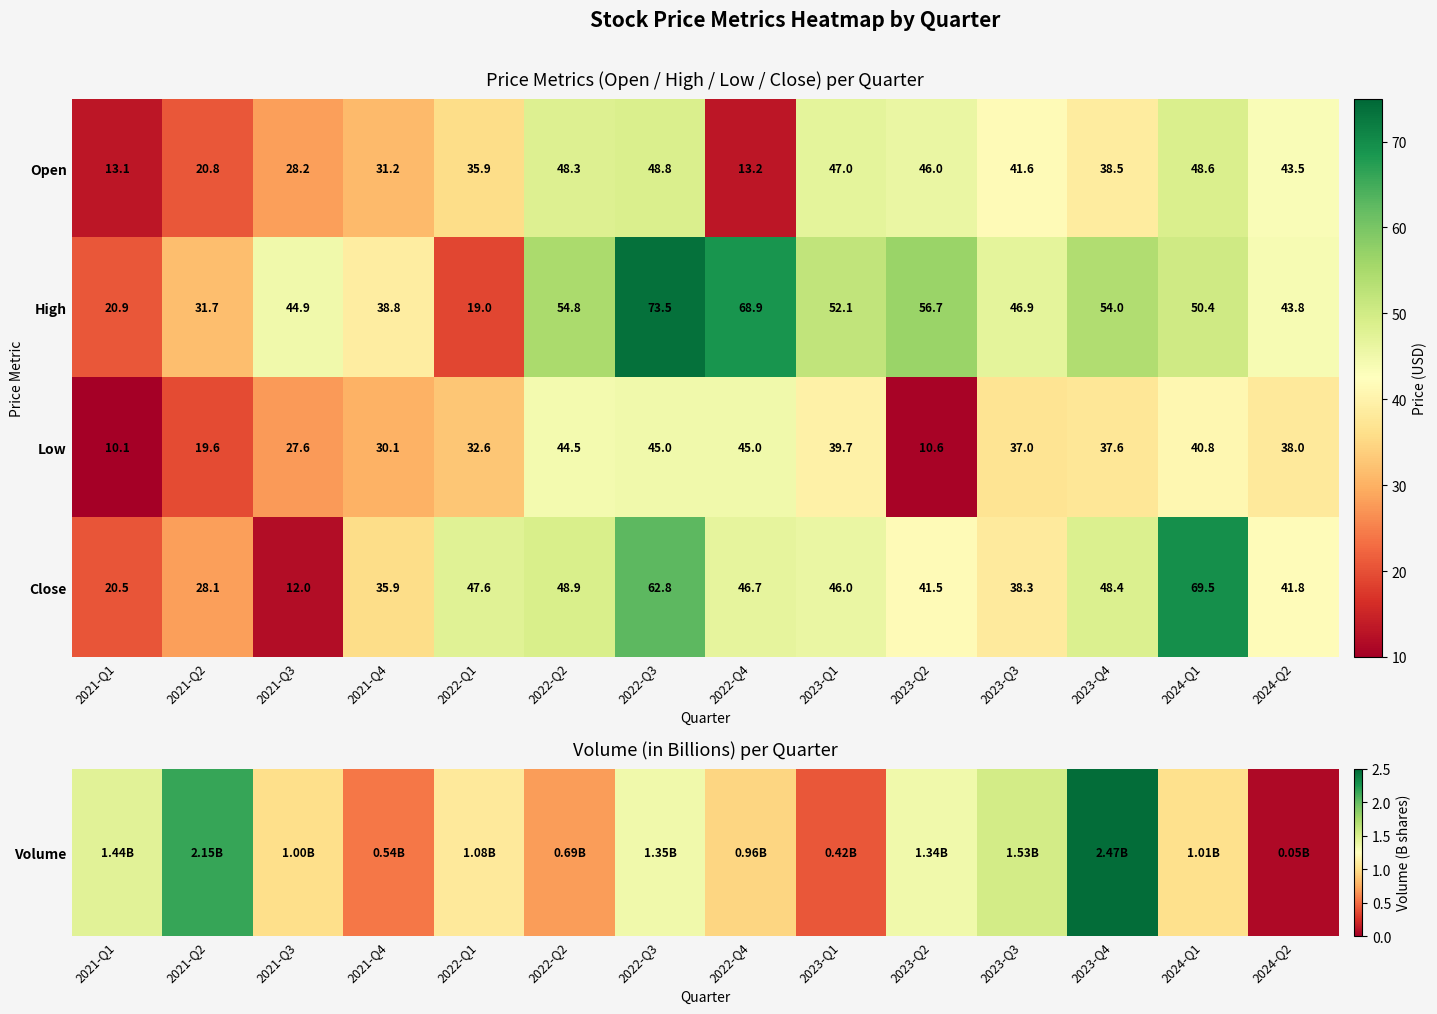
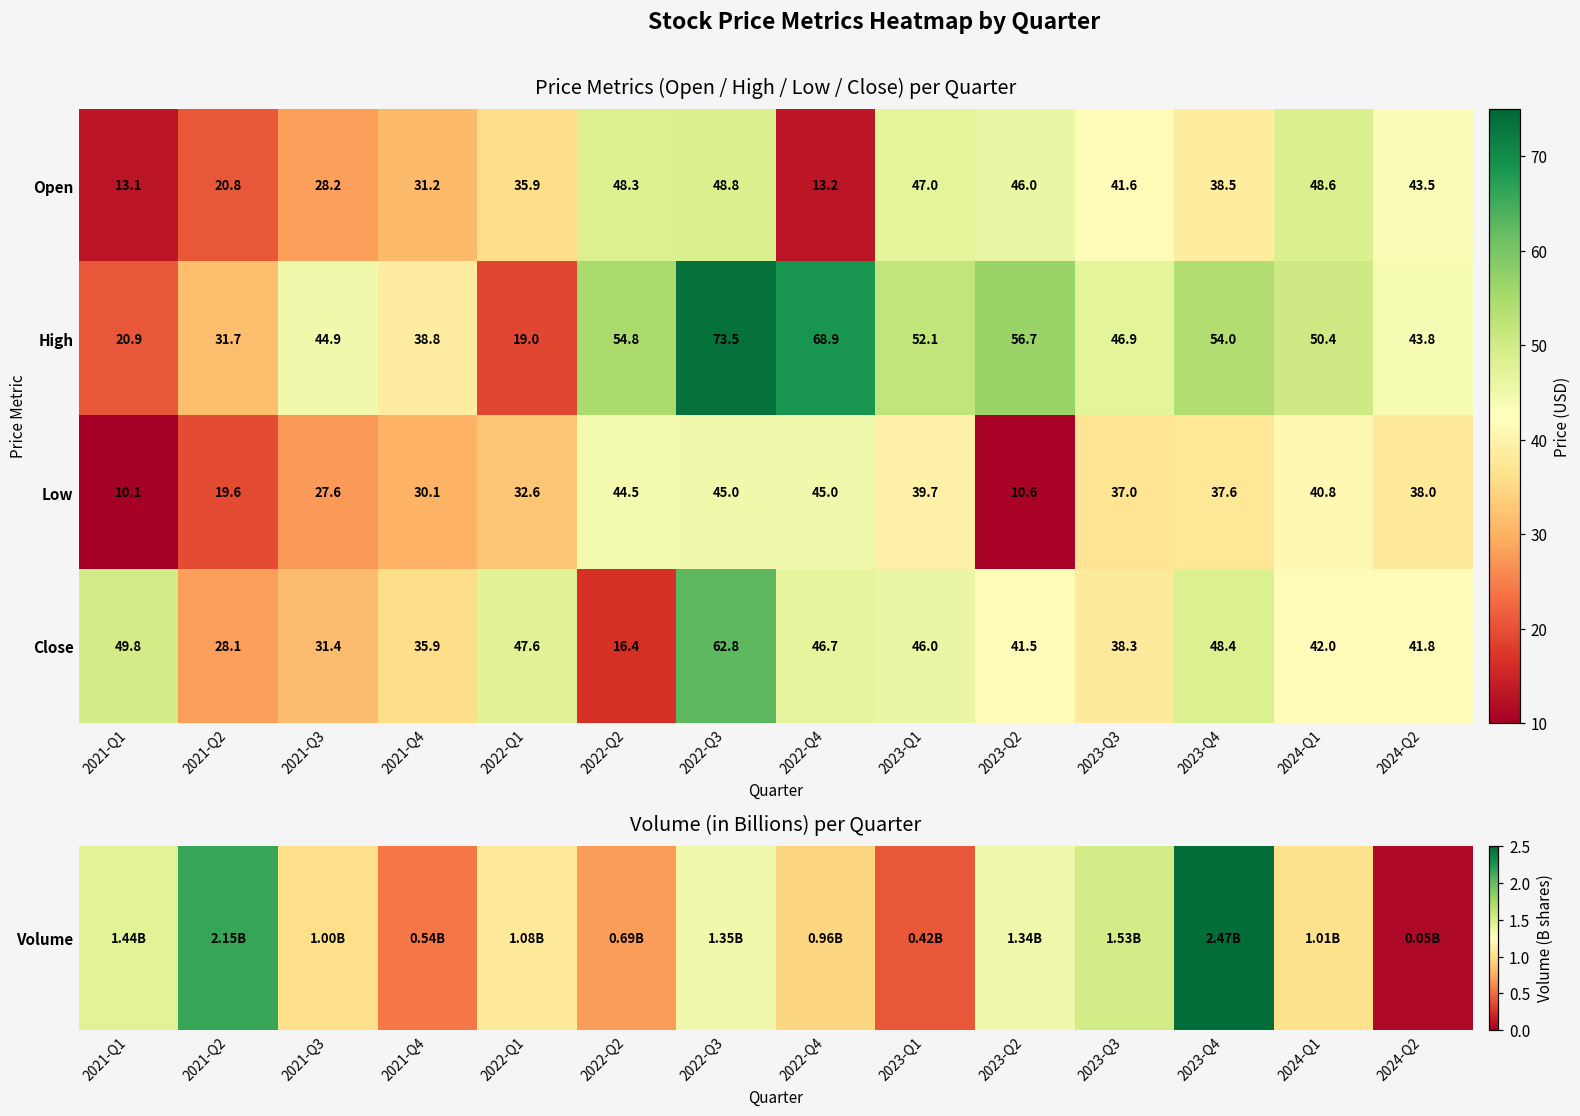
  {
    "Price Metrics (Open / High / Low / Close) per Quarter": {
      "Open": {
        "2021-Q1": "13.1",
        "2021-Q2": "20.8",
        "2021-Q3": "28.2",
        "2021-Q4": "31.2",
        "2022-Q1": "35.9",
        "2022-Q2": "48.3",
        "2022-Q3": "48.8",
        "2022-Q4": "13.2",
        "2023-Q1": "47.0",
        "2023-Q2": "46.0",
        "2023-Q3": "41.6",
        "2023-Q4": "38.5",
        "2024-Q1": "48.6",
        "2024-Q2": "43.5"
      },
      "High": {
        "2021-Q1": "20.9",
        "2021-Q2": "31.7",
        "2021-Q3": "44.9",
        "2021-Q4": "38.8",
        "2022-Q1": "19.0",
        "2022-Q2": "54.8",
        "2022-Q3": "73.5",
        "2022-Q4": "68.9",
        "2023-Q1": "52.1",
        "2023-Q2": "56.7",
        "2023-Q3": "46.9",
        "2023-Q4": "54.0",
        "2024-Q1": "50.4",
        "2024-Q2": "43.8"
      },
      "Low": {
        "2021-Q1": "10.1",
        "2021-Q2": "19.6",
        "2021-Q3": "27.6",
        "2021-Q4": "30.1",
        "2022-Q1": "32.6",
        "2022-Q2": "44.5",
        "2022-Q3": "45.0",
        "2022-Q4": "45.0",
        "2023-Q1": "39.7",
        "2023-Q2": "10.6",
        "2023-Q3": "37.0",
        "2023-Q4": "37.6",
        "2024-Q1": "40.8",
        "2024-Q2": "38.0"
      },
      "Close": {
-       "2021-Q1": "20.5",
+       "2021-Q1": "49.8",
        "2021-Q2": "28.1",
-       "2021-Q3": "12.0",
+       "2021-Q3": "31.4",
        "2021-Q4": "35.9",
        "2022-Q1": "47.6",
-       "2022-Q2": "48.9",
+       "2022-Q2": "16.4",
        "2022-Q3": "62.8",
        "2022-Q4": "46.7",
        "2023-Q1": "46.0",
        "2023-Q2": "41.5",
        "2023-Q3": "38.3",
        "2023-Q4": "48.4",
-       "2024-Q1": "69.5",
+       "2024-Q1": "42.0",
        "2024-Q2": "41.8"
      }
    },
    "Volume (in Billions) per Quarter": {
      "Volume": {
        "2021-Q1": "1.44B",
        "2021-Q2": "2.15B",
        "2021-Q3": "1.00B",
        "2021-Q4": "0.54B",
        "2022-Q1": "1.08B",
        "2022-Q2": "0.69B",
        "2022-Q3": "1.35B",
        "2022-Q4": "0.96B",
        "2023-Q1": "0.42B",
        "2023-Q2": "1.34B",
        "2023-Q3": "1.53B",
        "2023-Q4": "2.47B",
        "2024-Q1": "1.01B",
        "2024-Q2": "0.05B"
      }
    }
  }
